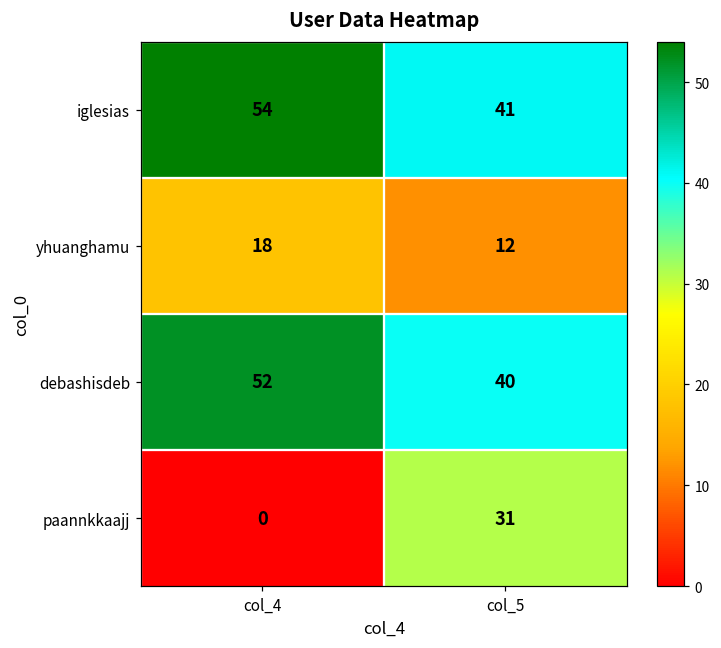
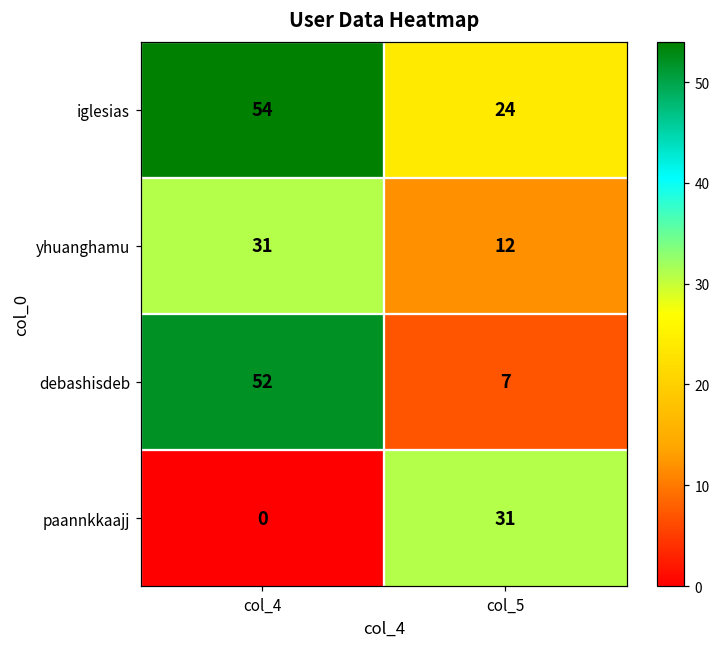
  {
    "iglesias": {
      "col_4": 54,
-     "col_5": 41
+     "col_5": 24
    },
    "yhuanghamu": {
-     "col_4": 18,
+     "col_4": 31,
      "col_5": 12
    },
    "debashisdeb": {
      "col_4": 52,
-     "col_5": 40
+     "col_5": 7
    },
    "paannkkaajj": {
      "col_4": 0,
      "col_5": 31
    }
  }
